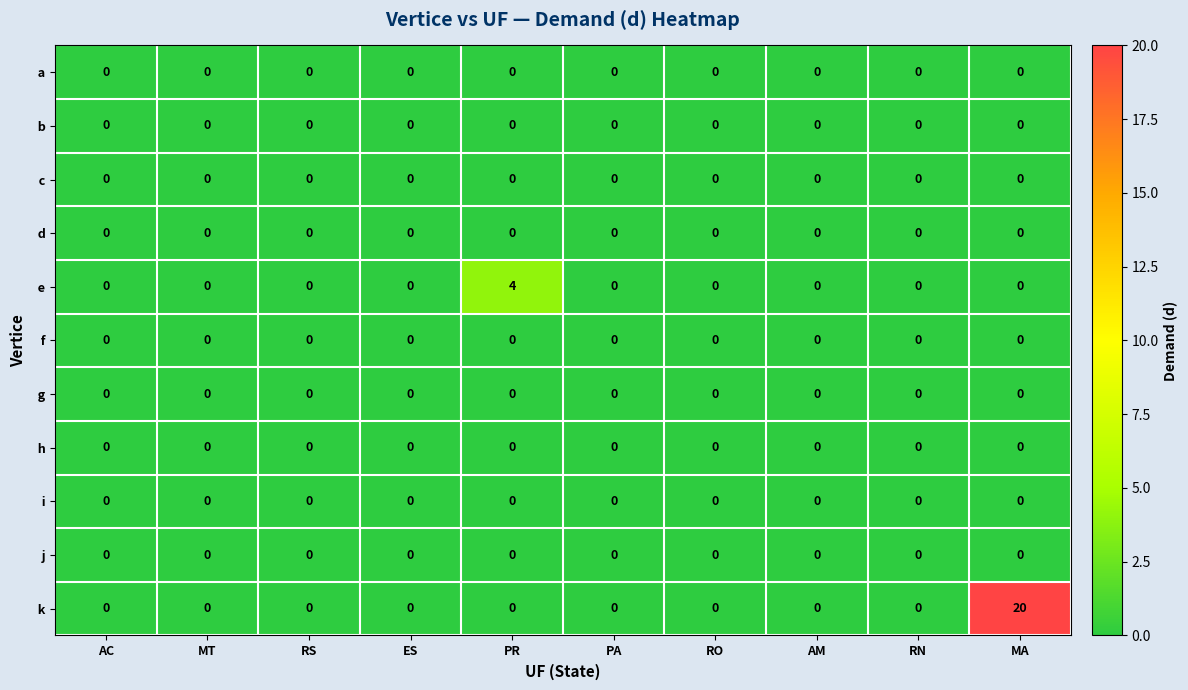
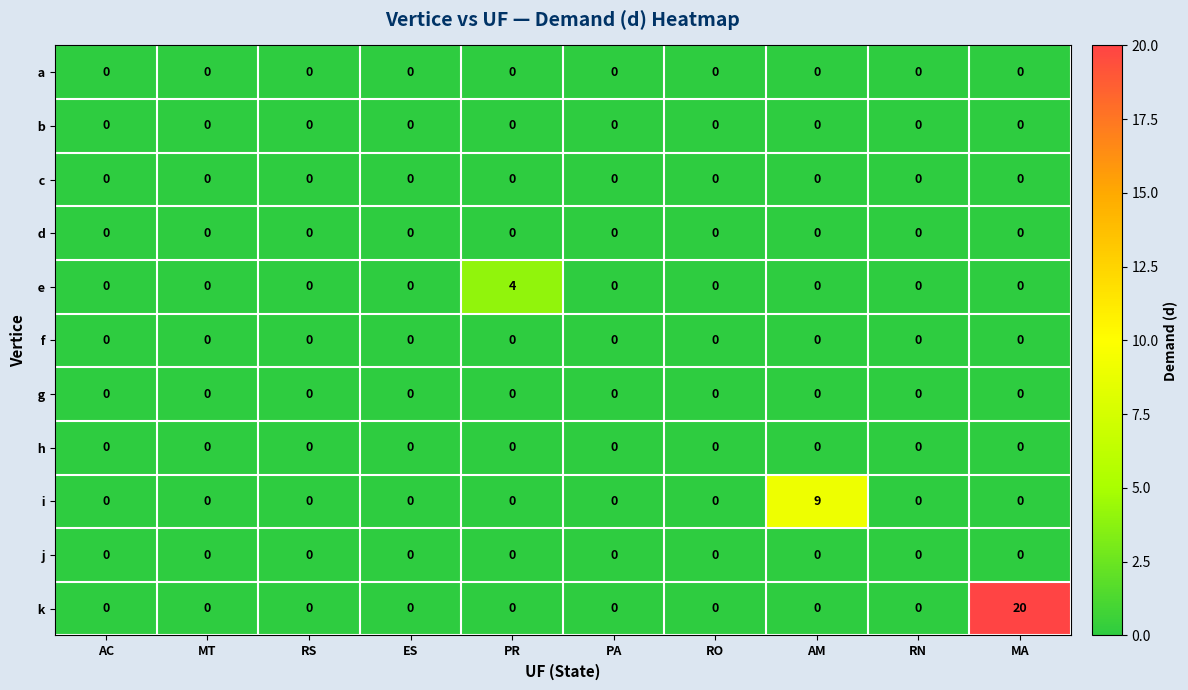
  {
    "a": {
      "AC": 0,
      "MT": 0,
      "RS": 0,
      "ES": 0,
      "PR": 0,
      "PA": 0,
      "RO": 0,
      "AM": 0,
      "RN": 0,
      "MA": 0
    },
    "b": {
      "AC": 0,
      "MT": 0,
      "RS": 0,
      "ES": 0,
      "PR": 0,
      "PA": 0,
      "RO": 0,
      "AM": 0,
      "RN": 0,
      "MA": 0
    },
    "c": {
      "AC": 0,
      "MT": 0,
      "RS": 0,
      "ES": 0,
      "PR": 0,
      "PA": 0,
      "RO": 0,
      "AM": 0,
      "RN": 0,
      "MA": 0
    },
    "d": {
      "AC": 0,
      "MT": 0,
      "RS": 0,
      "ES": 0,
      "PR": 0,
      "PA": 0,
      "RO": 0,
      "AM": 0,
      "RN": 0,
      "MA": 0
    },
    "e": {
      "AC": 0,
      "MT": 0,
      "RS": 0,
      "ES": 0,
      "PR": 4,
      "PA": 0,
      "RO": 0,
      "AM": 0,
      "RN": 0,
      "MA": 0
    },
    "f": {
      "AC": 0,
      "MT": 0,
      "RS": 0,
      "ES": 0,
      "PR": 0,
      "PA": 0,
      "RO": 0,
      "AM": 0,
      "RN": 0,
      "MA": 0
    },
    "g": {
      "AC": 0,
      "MT": 0,
      "RS": 0,
      "ES": 0,
      "PR": 0,
      "PA": 0,
      "RO": 0,
      "AM": 0,
      "RN": 0,
      "MA": 0
    },
    "h": {
      "AC": 0,
      "MT": 0,
      "RS": 0,
      "ES": 0,
      "PR": 0,
      "PA": 0,
      "RO": 0,
      "AM": 0,
      "RN": 0,
      "MA": 0
    },
    "i": {
      "AC": 0,
      "MT": 0,
      "RS": 0,
      "ES": 0,
      "PR": 0,
      "PA": 0,
      "RO": 0,
-     "AM": 0,
+     "AM": 9,
      "RN": 0,
      "MA": 0
    },
    "j": {
      "AC": 0,
      "MT": 0,
      "RS": 0,
      "ES": 0,
      "PR": 0,
      "PA": 0,
      "RO": 0,
      "AM": 0,
      "RN": 0,
      "MA": 0
    },
    "k": {
      "AC": 0,
      "MT": 0,
      "RS": 0,
      "ES": 0,
      "PR": 0,
      "PA": 0,
      "RO": 0,
      "AM": 0,
      "RN": 0,
      "MA": 20
    }
  }
